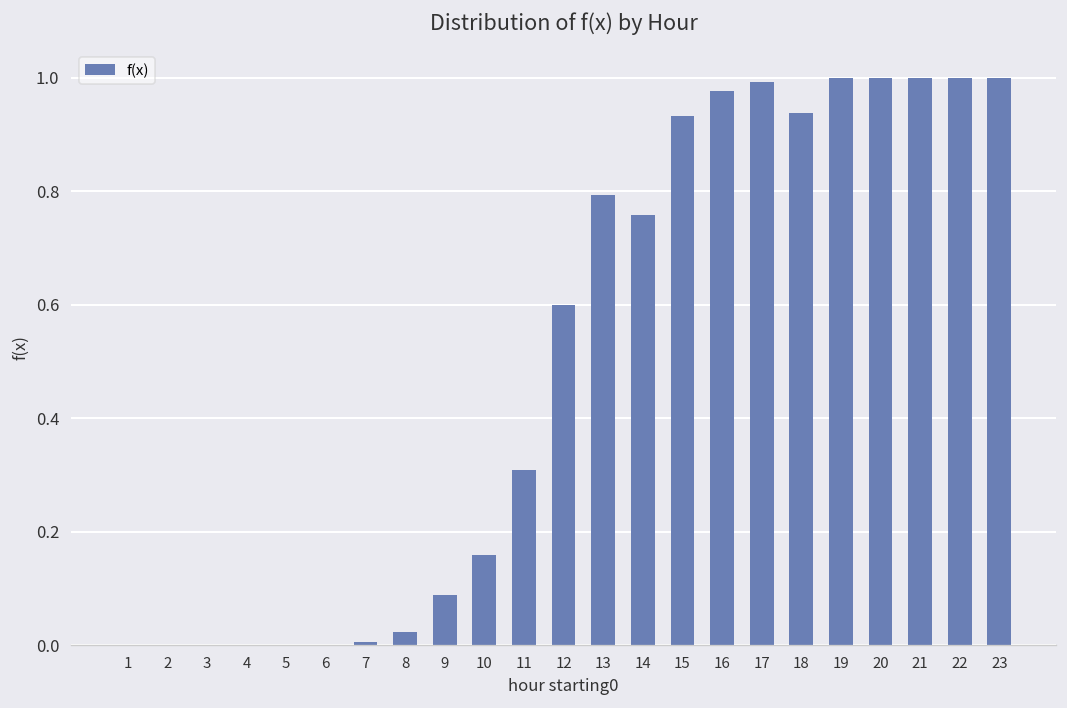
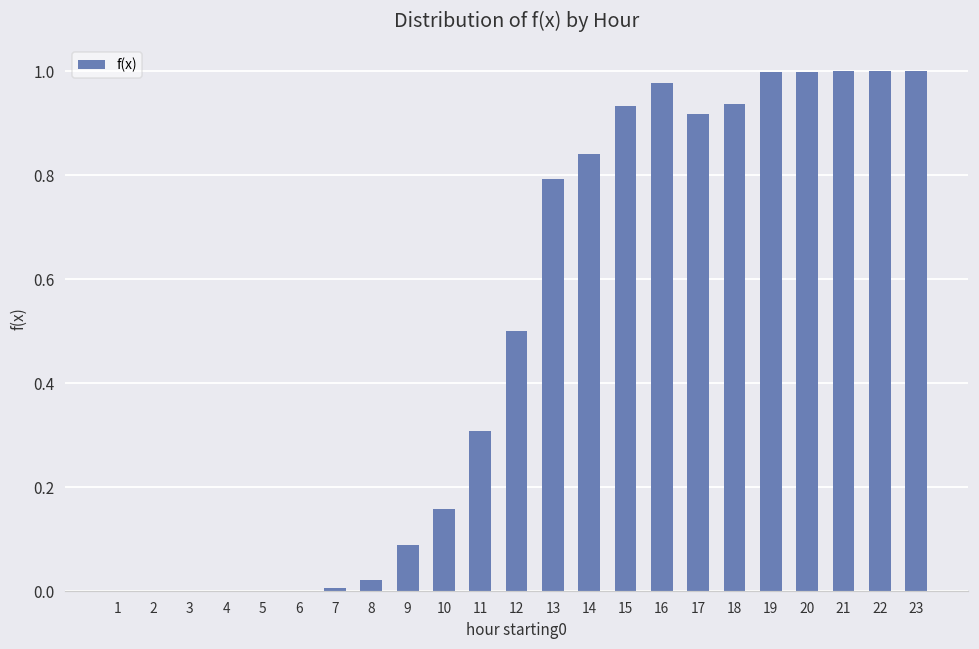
  {
    "7": 0.01,
    "8": 0.02,
    "9": 0.09,
    "10": 0.16,
    "11": 0.31,
-   "12": 0.6,
+   "12": 0.5,
    "13": 0.79,
-   "14": 0.76,
+   "14": 0.84,
    "15": 0.93,
    "16": 0.98,
-   "17": 0.99,
+   "17": 0.92,
    "18": 0.94,
    "19": 1.00,
    "20": 1.00,
    "21": 1.00,
    "22": 1.00,
    "23": 1.00
  }
